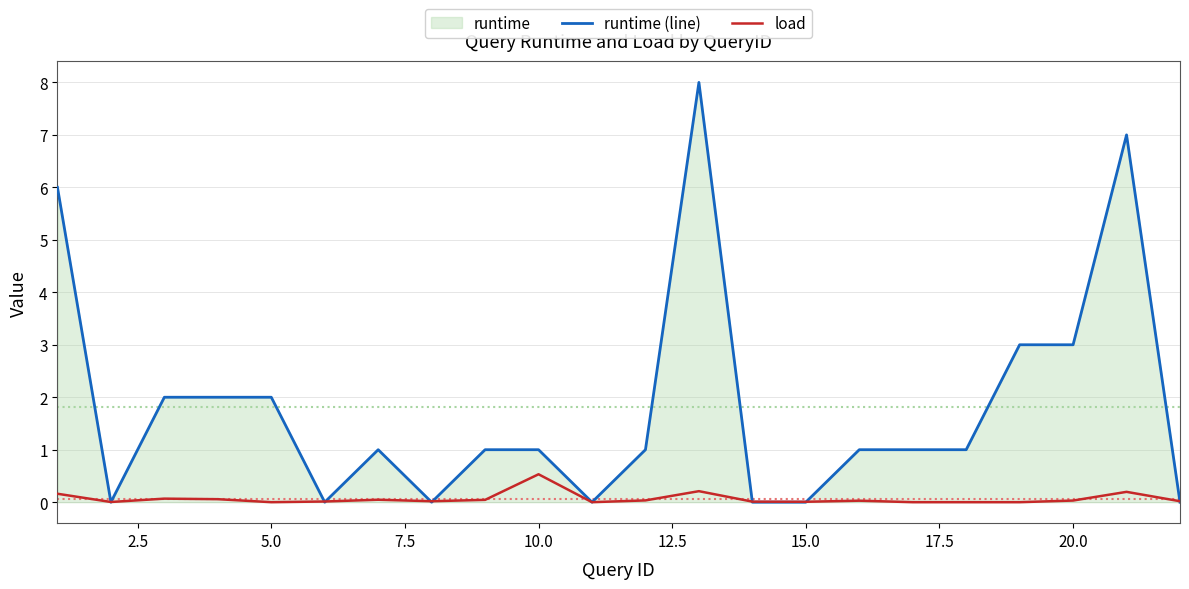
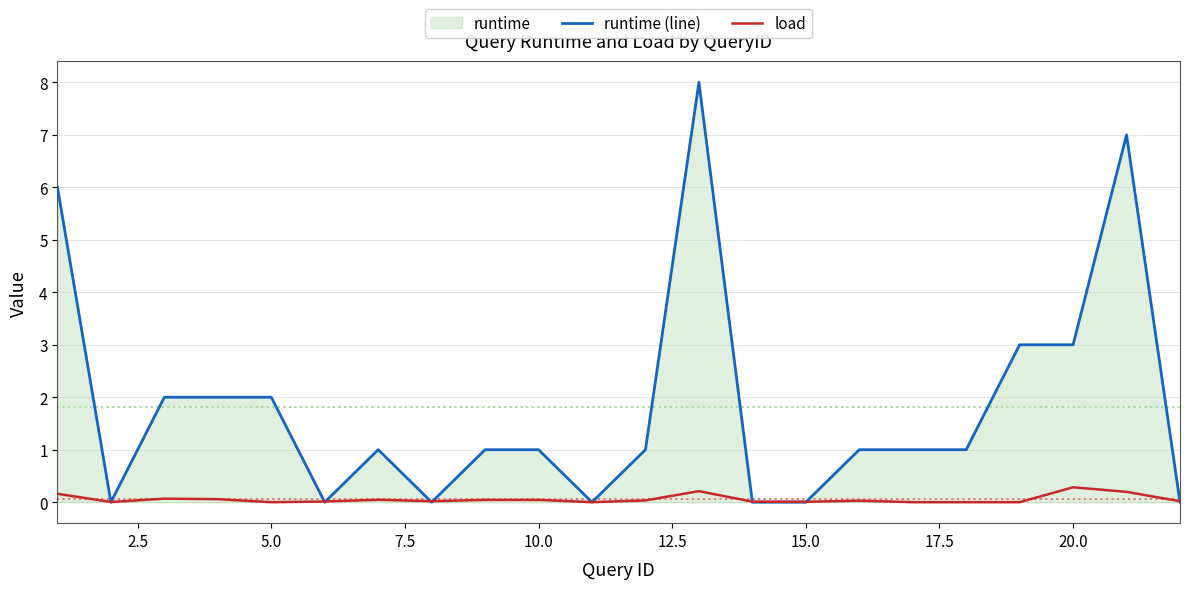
  {
    "runtime": {
      "5.0": 2.0,
      "10.0": 1.0,
      "20.0": 3.0
    },
    "load": {
      "5.0": 0.0,
-     "10.0": 0.5,
-     "20.0": 0.0
+     "10.0": 0.0,
+     "20.0": 0.3
    }
  }
